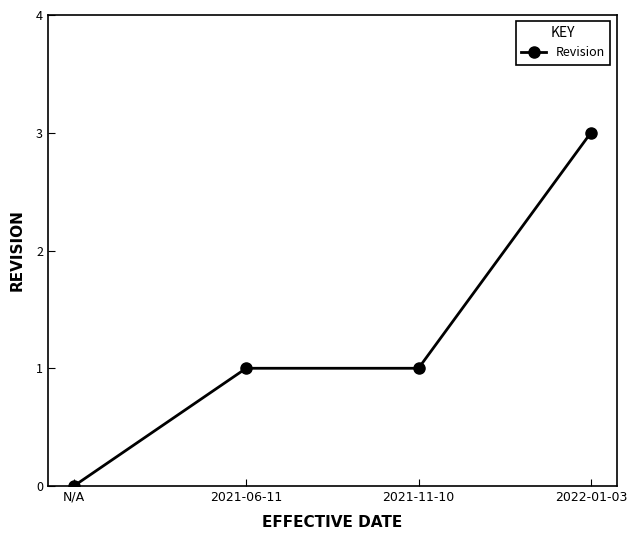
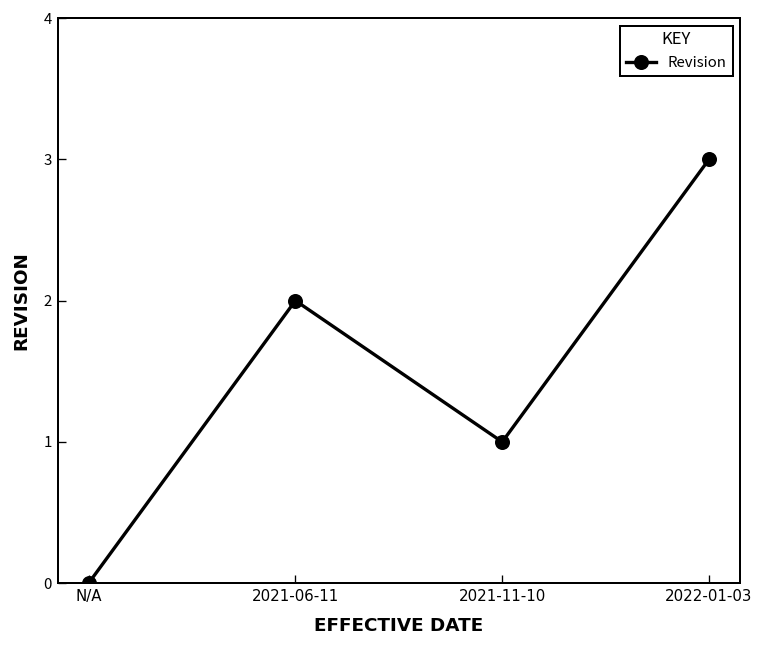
  {
    "N/A": 0,
-   "2021-06-11": 1,
+   "2021-06-11": 2,
    "2021-11-10": 1,
    "2022-01-03": 3
  }
